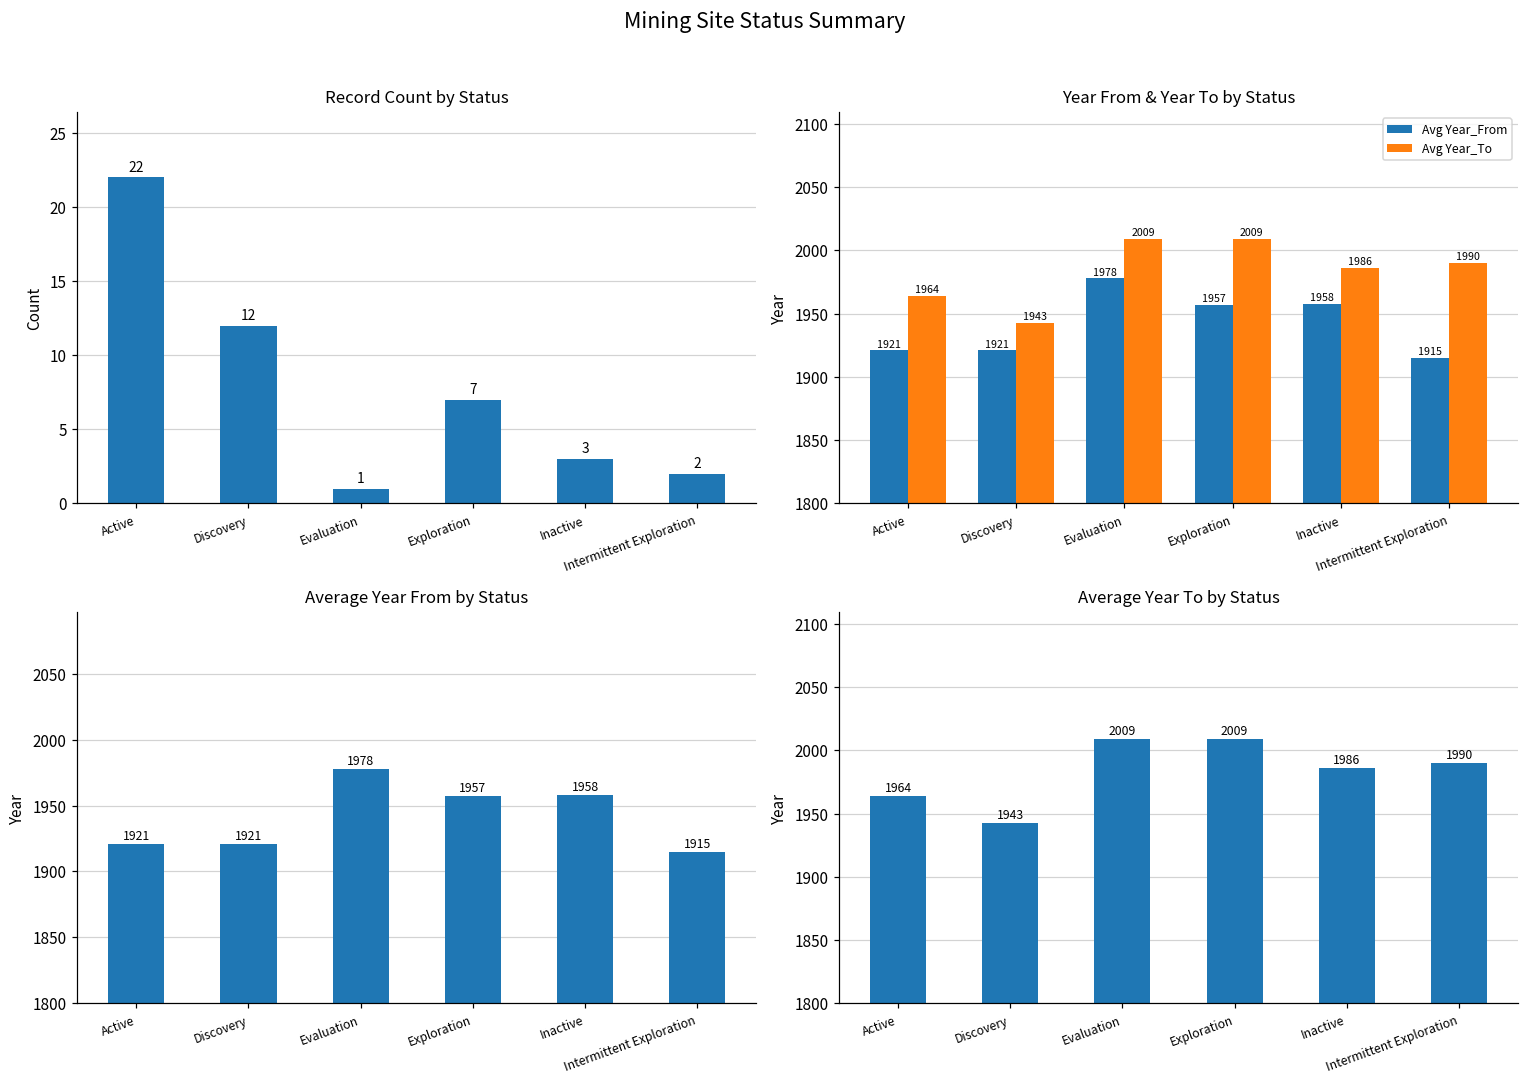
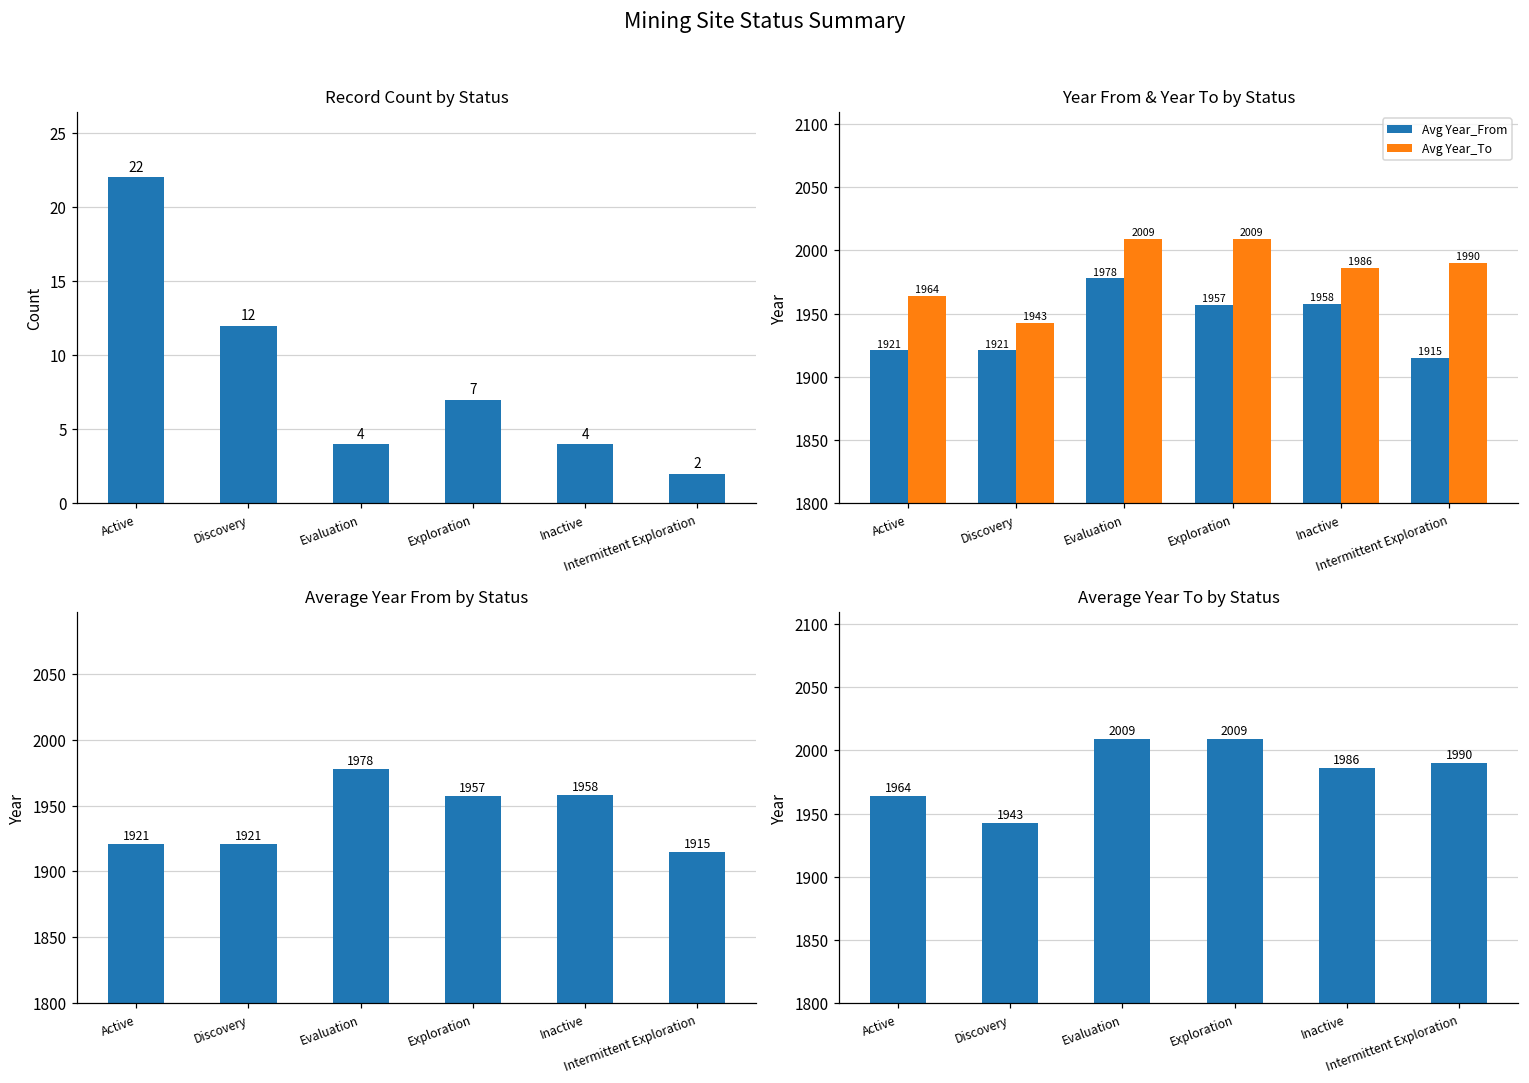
  {
    "Record Count by Status": {
      "Active": 22,
      "Discovery": 12,
-     "Evaluation": 1,
+     "Evaluation": 4,
      "Exploration": 7,
-     "Inactive": 3,
+     "Inactive": 4,
      "Intermittent Exploration": 2
    },
    "Year From & Year To by Status": {
      "Avg Year_From": {
        "Active": 1921,
        "Discovery": 1921,
        "Evaluation": 1978,
        "Exploration": 1957,
        "Inactive": 1958,
        "Intermittent Exploration": 1915
      },
      "Avg Year_To": {
        "Active": 1964,
        "Discovery": 1943,
        "Evaluation": 2009,
        "Exploration": 2009,
        "Inactive": 1986,
        "Intermittent Exploration": 1990
      }
    },
    "Average Year From by Status": {
      "Active": 1921,
      "Discovery": 1921,
      "Evaluation": 1978,
      "Exploration": 1957,
      "Inactive": 1958,
      "Intermittent Exploration": 1915
    },
    "Average Year To by Status": {
      "Active": 1964,
      "Discovery": 1943,
      "Evaluation": 2009,
      "Exploration": 2009,
      "Inactive": 1986,
      "Intermittent Exploration": 1990
    }
  }
